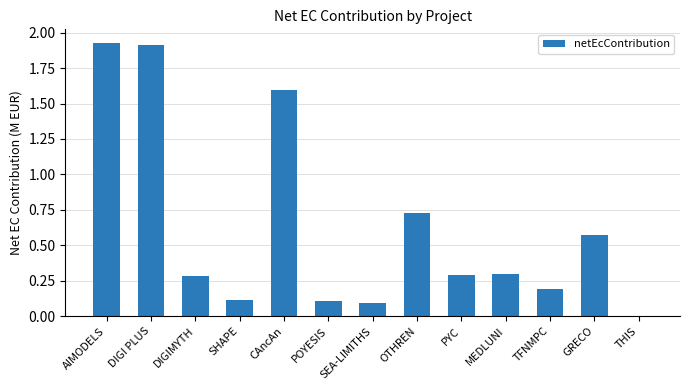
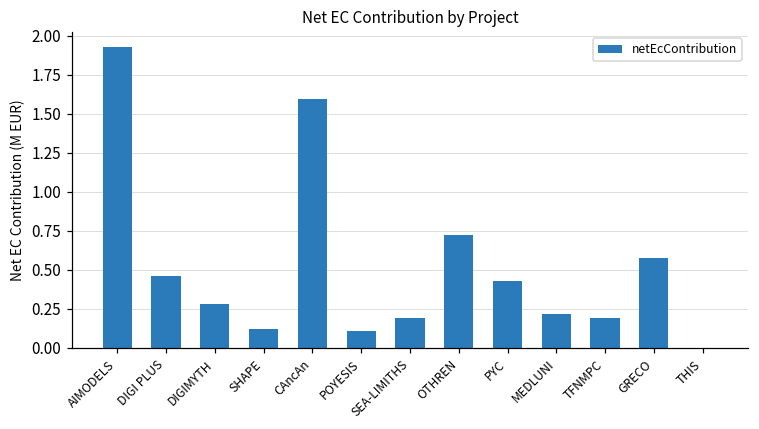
  {
    "AIMODELS": 1.93,
-   "DIGI PLUS": 1.91,
+   "DIGI PLUS": 0.46,
    "DIGIMYTH": 0.28,
    "SHAPE": 0.12,
    "CAncAn": 1.60,
    "POYESIS": 0.11,
-   "SEA-LIMITHS": 0.10,
+   "SEA-LIMITHS": 0.19,
    "OTHREN": 0.73,
-   "PYC": 0.29,
-   "MEDLUNI": 0.30,
+   "PYC": 0.43,
+   "MEDLUNI": 0.22,
    "TFNMPC": 0.19,
    "GRECO": 0.57,
    "THIS": 0.00
  }
